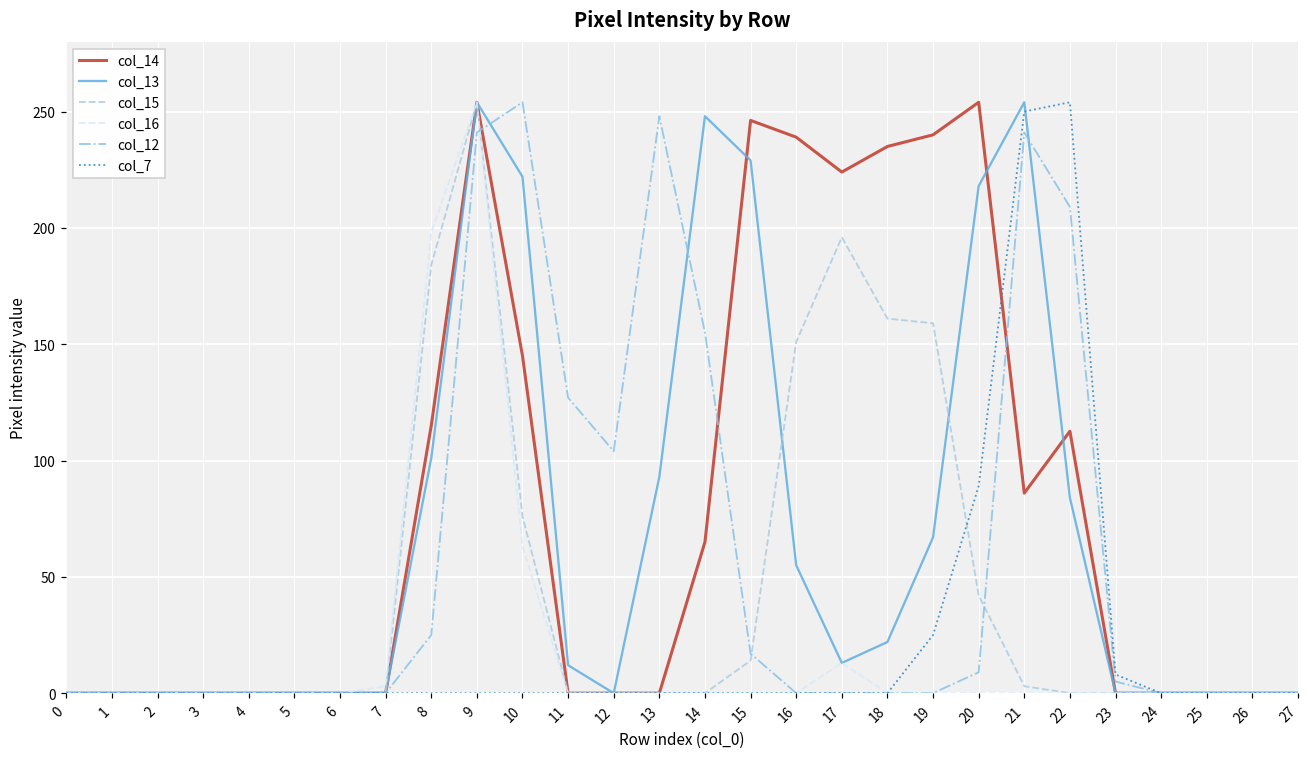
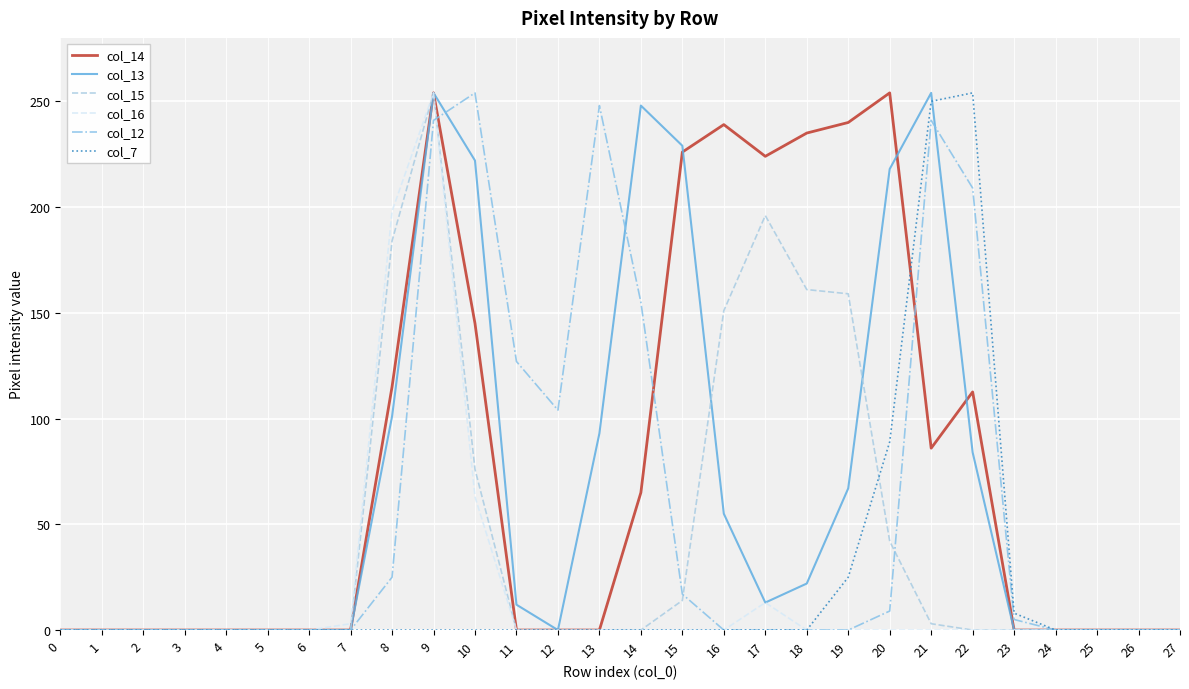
  {
    "col_14": {
      "8": 115,
      "10": 145,
      "14": 65,
-     "15": 246,
+     "15": 226,
      "16": 239,
      "17": 224,
      "18": 235,
      "19": 240,
      "20": 254,
      "21": 86,
      "22": 113
    },
    "col_7": {
      "8": 0,
      "9": 0,
      "10": 0,
      "19": 25,
      "20": 89,
      "21": 250,
      "22": 254,
      "23": 8
    }
  }
